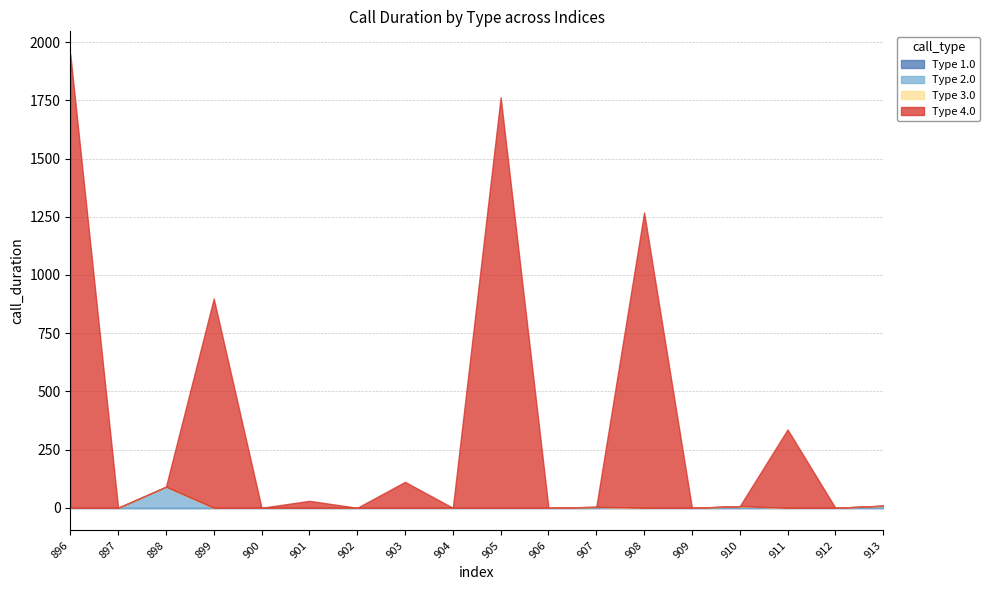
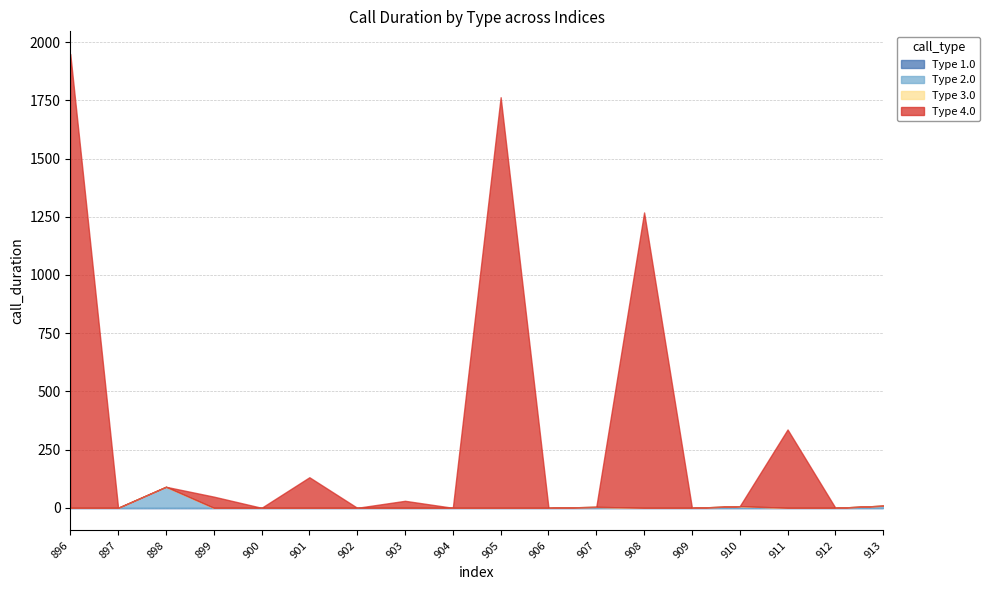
  {
    "Type 1.0": {
      "898": 0
    },
    "Type 4.0": {
-     "899": 900,
-     "901": 30,
-     "903": 110
+     "899": 50,
+     "901": 130,
+     "903": 30
    }
  }
